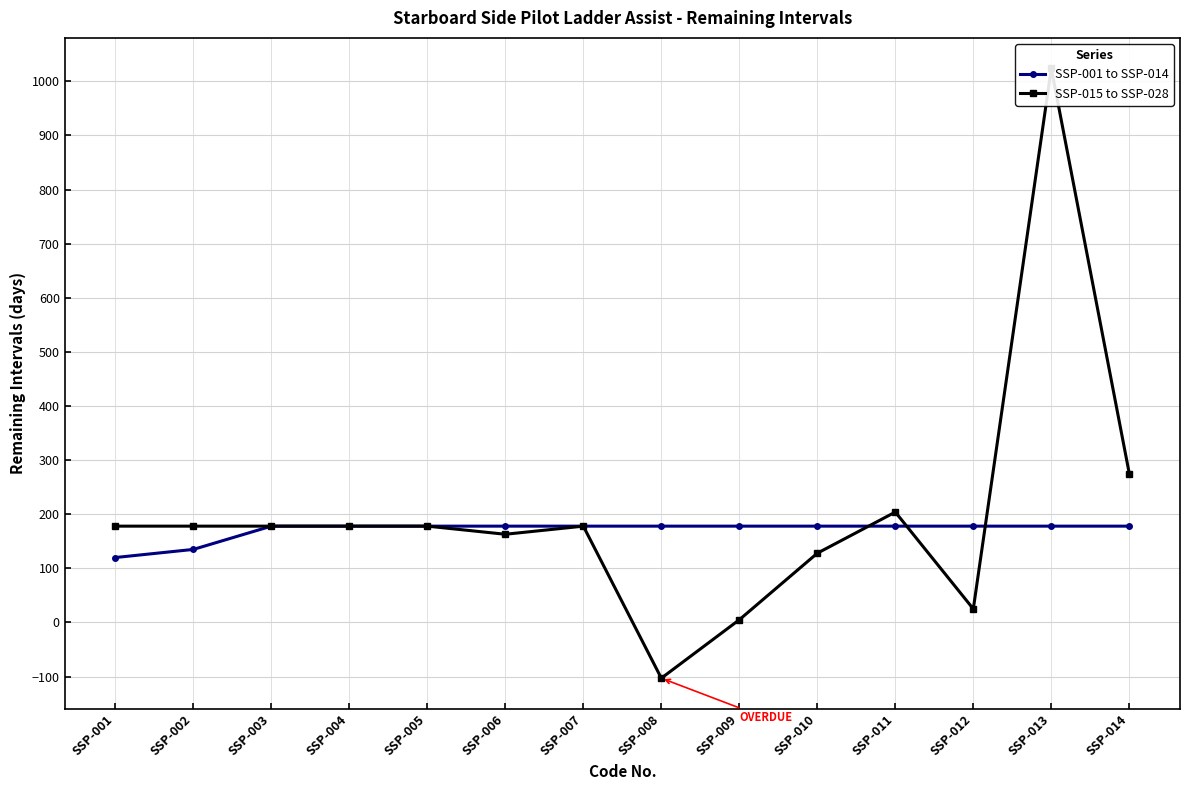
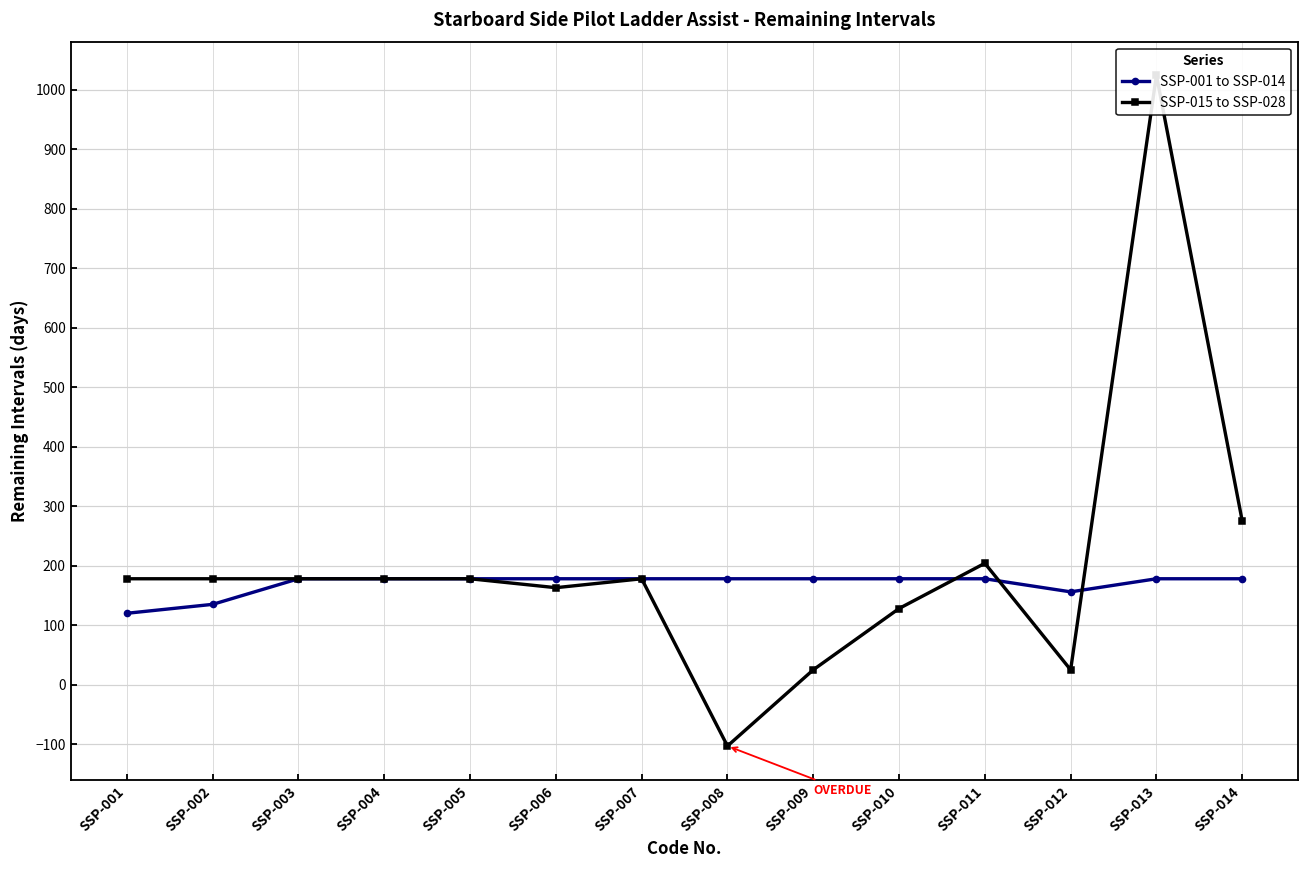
  {
    "SSP-001 to SSP-014": {
      "SSP-001": 120,
      "SSP-002": 140,
      "SSP-006": 180,
      "SSP-008": 180,
      "SSP-009": 180,
      "SSP-010": 180,
      "SSP-011": 180,
-     "SSP-012": 180,
+     "SSP-012": 160,
      "SSP-013": 180,
      "SSP-014": 180
    },
    "SSP-015 to SSP-028": {
      "SSP-001": 180,
      "SSP-002": 180,
      "SSP-006": 160,
      "SSP-008": -100,
-     "SSP-009": 10,
+     "SSP-009": 30,
      "SSP-010": 130,
      "SSP-011": 200,
      "SSP-012": 30,
      "SSP-014": 280
    }
  }
